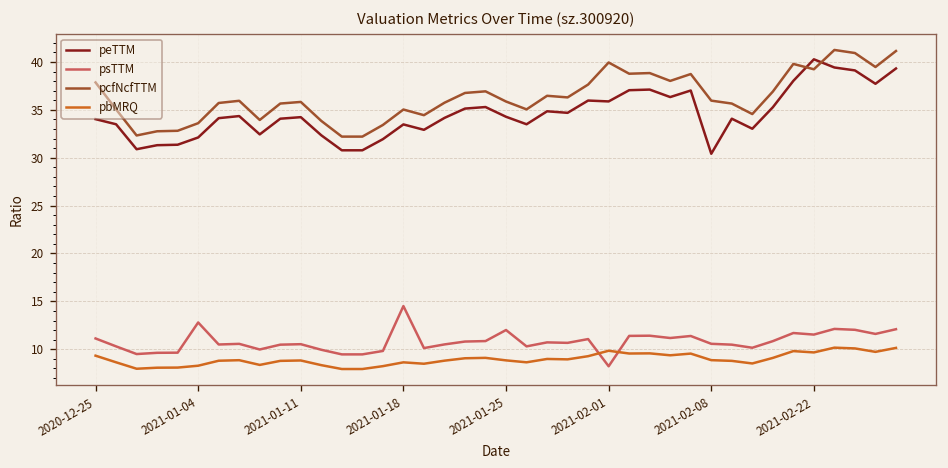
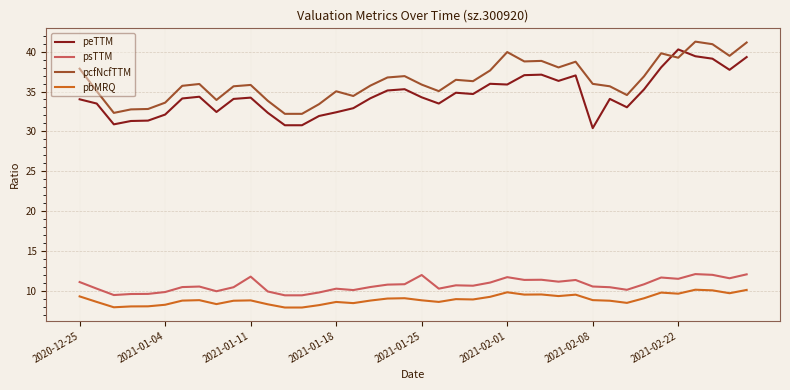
  {
    "peTTM": {
      "2020-12-25": 34,
      "2021-01-04": 32,
      "2021-01-11": 34,
-     "2021-01-18": 33,
+     "2021-01-18": 32,
      "2021-01-25": 34,
      "2021-02-01": 36,
      "2021-02-08": 30,
      "2021-02-22": 40
    },
    "psTTM": {
      "2020-12-25": 11,
-     "2021-01-04": 13,
-     "2021-01-11": 11,
-     "2021-01-18": 15,
+     "2021-01-04": 10,
+     "2021-01-11": 12,
+     "2021-01-18": 10,
      "2021-01-25": 12,
-     "2021-02-01": 8,
+     "2021-02-01": 12,
      "2021-02-08": 11,
      "2021-02-22": 12
    }
  }
